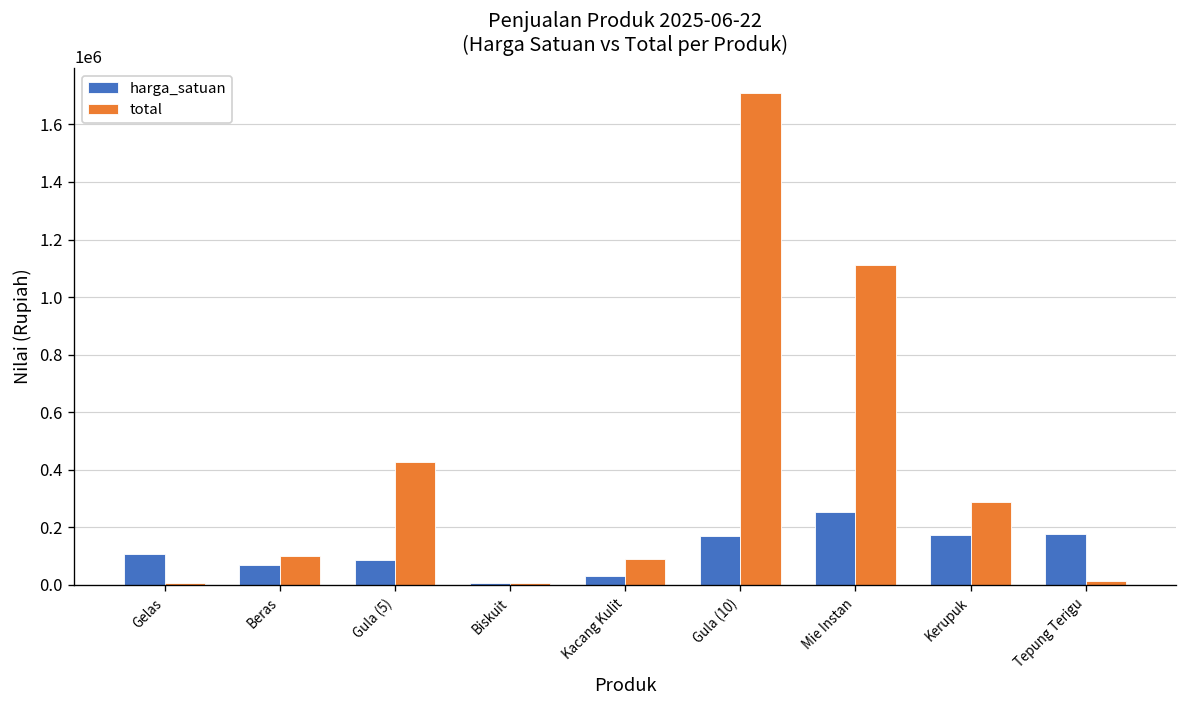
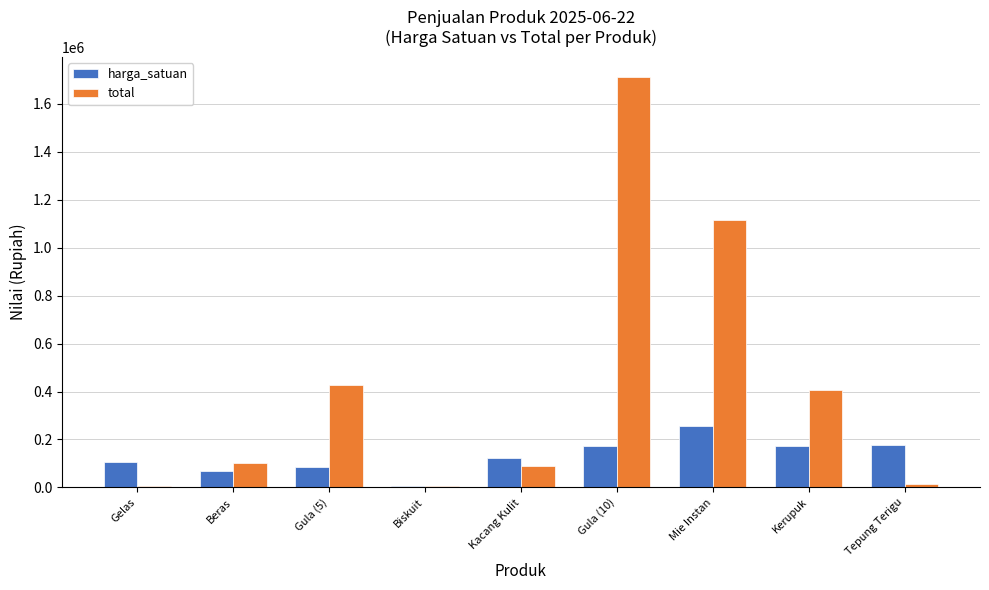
  {
    "harga_satuan": {
      "Gelas": 110000,
      "Beras": 70000,
      "Gula (5)": 90000,
-     "Kacang Kulit": 30000,
+     "Kacang Kulit": 120000,
      "Gula (10)": 170000,
      "Mie Instan": 250000,
      "Kerupuk": 170000,
      "Tepung Terigu": 180000
    },
    "total": {
      "Beras": 100000,
      "Gula (5)": 430000,
      "Kacang Kulit": 90000,
      "Gula (10)": 1710000,
      "Mie Instan": 1110000,
-     "Kerupuk": 290000,
+     "Kerupuk": 410000,
      "Tepung Terigu": 10000
    }
  }
